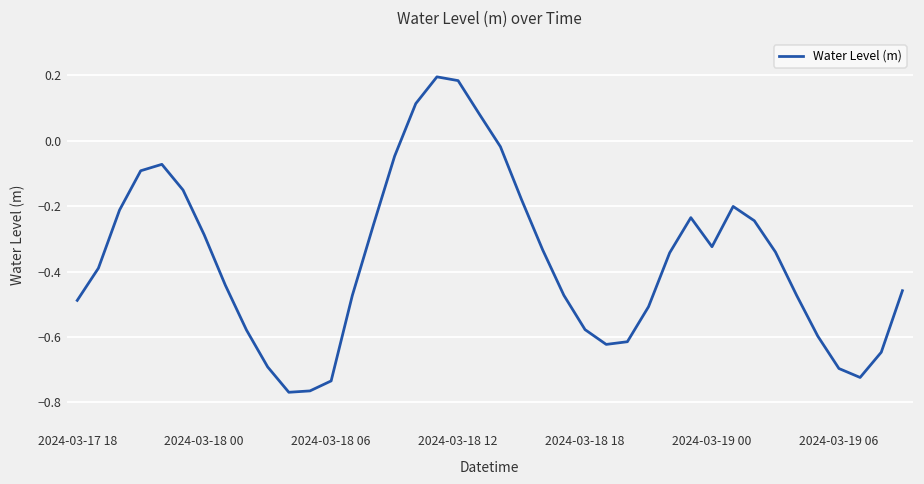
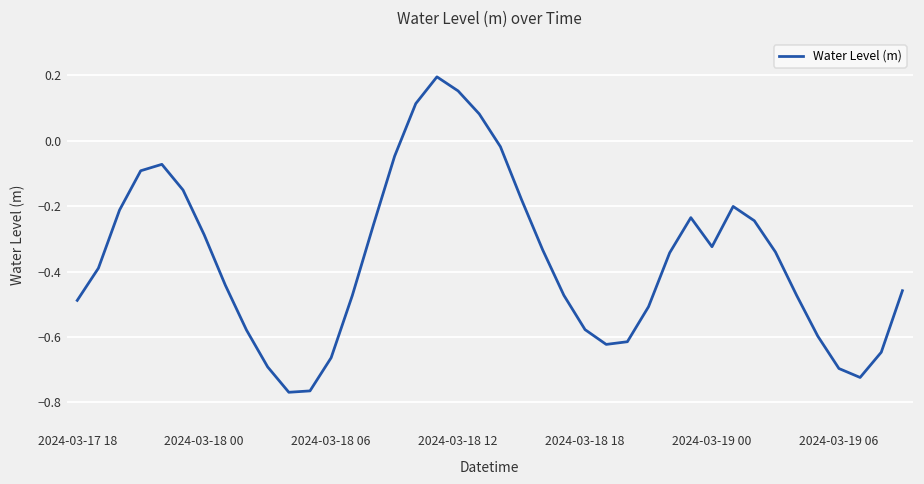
  {
    "2024-03-17 18": -0.49,
    "2024-03-18 00": -0.29,
-   "2024-03-18 06": -0.73,
-   "2024-03-18 12": 0.18,
+   "2024-03-18 06": -0.66,
+   "2024-03-18 12": 0.15,
    "2024-03-18 18": -0.58,
    "2024-03-19 00": -0.32,
    "2024-03-19 06": -0.70
  }
